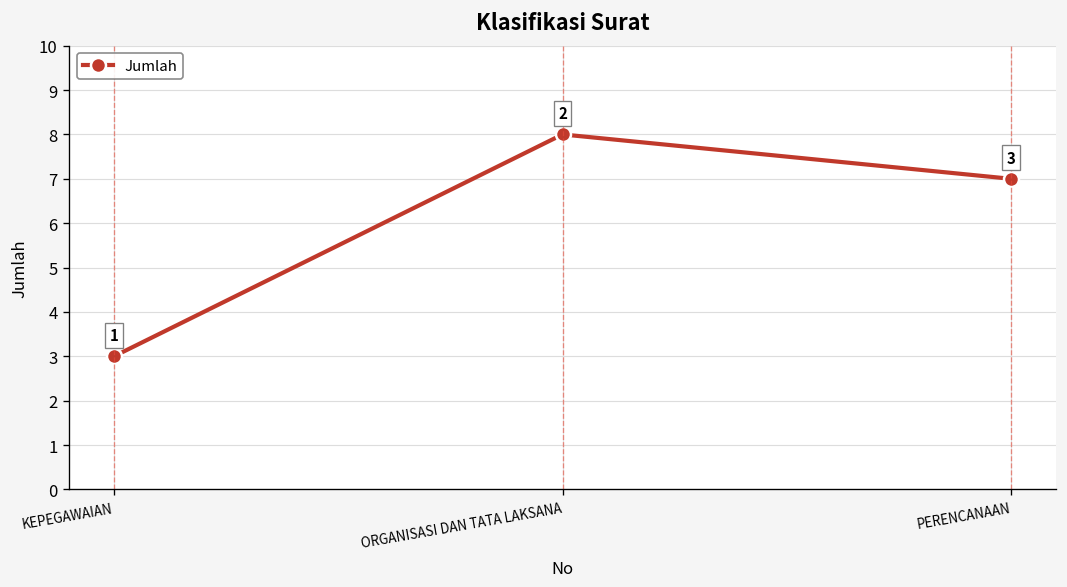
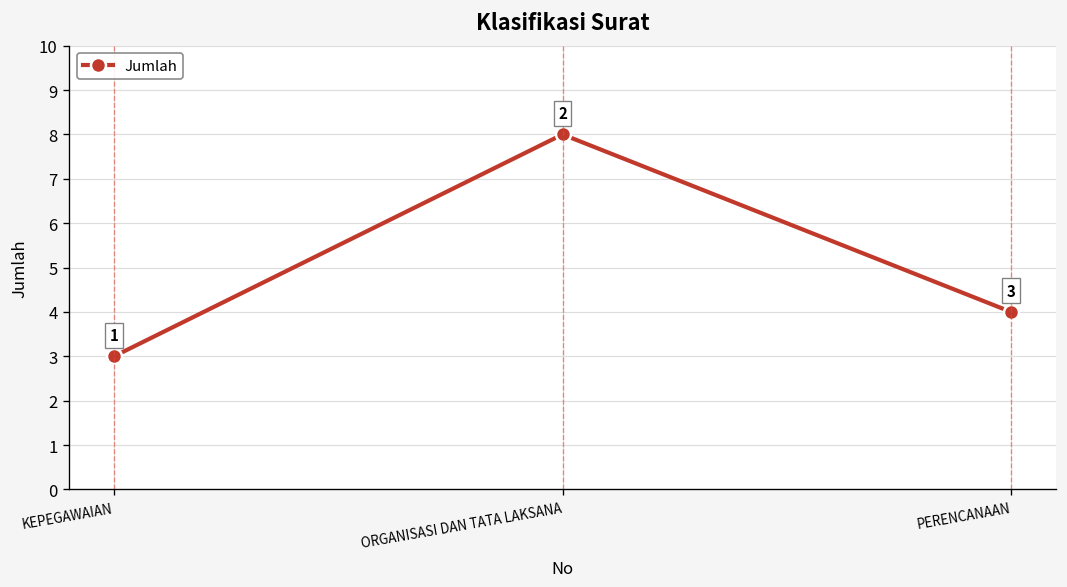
  {
-   "PERENCANAAN": 7
+   "PERENCANAAN": 4
  }
